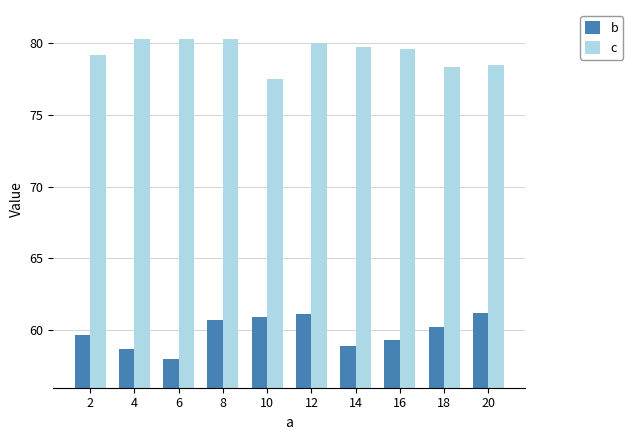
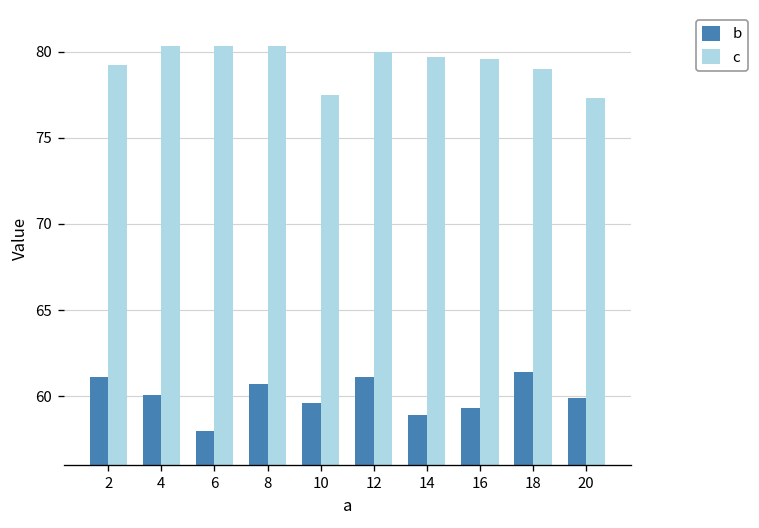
  {
    "b": {
-     "2": 59.7,
-     "4": 58.7,
+     "2": 61.1,
+     "4": 60.1,
      "6": 58.0,
      "8": 60.7,
-     "10": 60.9,
+     "10": 59.6,
      "12": 61.1,
      "14": 58.9,
      "16": 59.3,
-     "18": 60.2,
-     "20": 61.2
+     "18": 61.4,
+     "20": 59.9
    },
    "c": {
      "2": 79.2,
      "4": 80.3,
      "6": 80.3,
      "8": 80.3,
      "10": 77.5,
      "12": 80.0,
      "14": 79.7,
      "16": 79.6,
-     "18": 78.3,
-     "20": 78.5
+     "18": 79.0,
+     "20": 77.3
    }
  }
